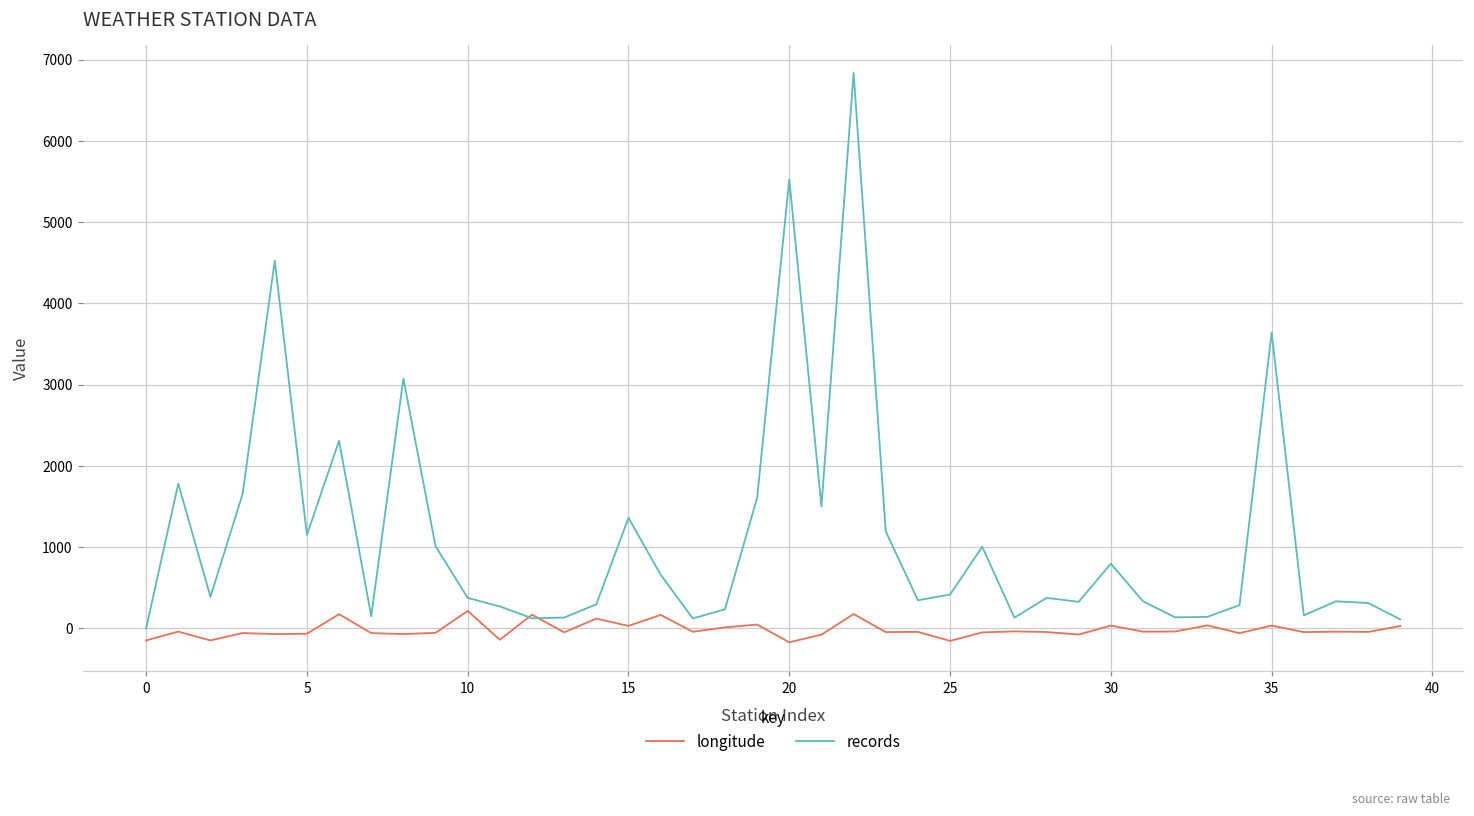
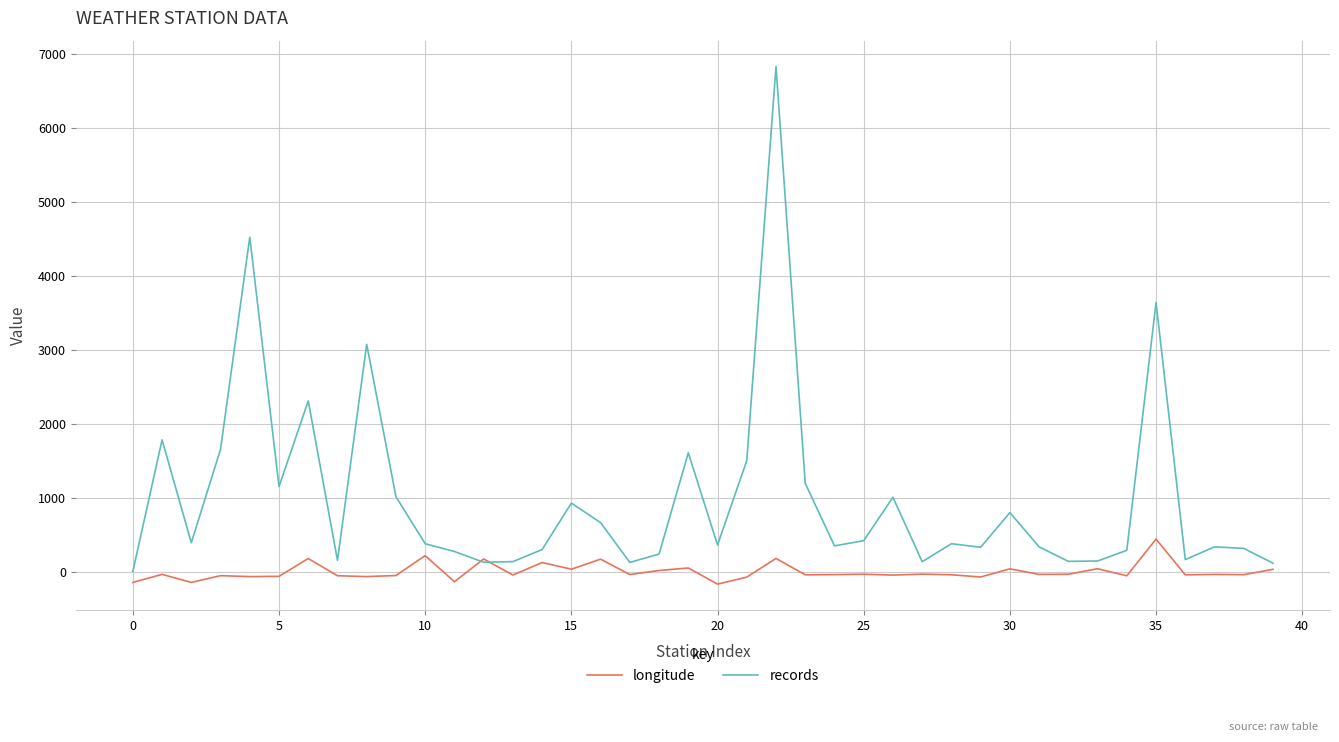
  {
    "longitude": {
      "0": -100,
      "5": -100,
      "10": 200,
      "15": 0,
      "20": -200,
-     "25": -200,
+     "25": 0,
      "30": 0,
-     "35": 0
+     "35": 400
    },
    "records": {
      "0": 0,
      "5": 1200,
      "10": 400,
-     "15": 1400,
-     "20": 5500,
+     "15": 900,
+     "20": 400,
      "25": 400,
      "30": 800,
      "35": 3600
    }
  }
